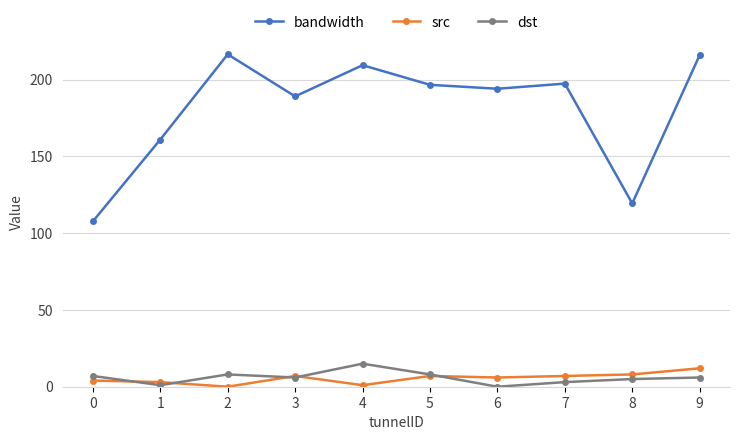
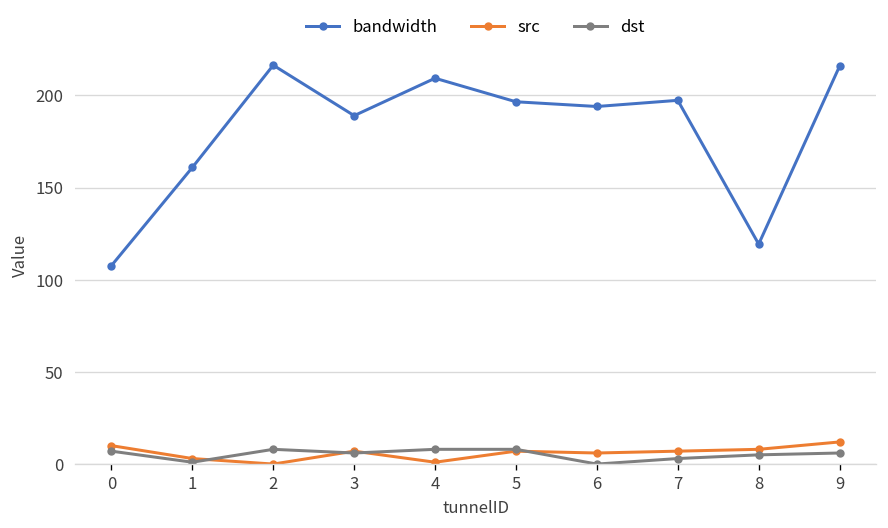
  {
    "bandwidth": {
      "0": 108,
      "1": 161,
      "2": 216,
      "3": 189,
      "4": 209,
      "5": 197,
      "6": 194,
      "7": 197,
      "8": 119,
      "9": 216
    },
    "src": {
-     "0": 4,
+     "0": 10,
      "1": 3,
      "2": 0,
      "4": 1,
      "6": 6,
      "7": 7,
      "8": 8,
      "9": 12
    },
    "dst": {
      "0": 7,
      "1": 1,
      "2": 8,
-     "4": 15,
+     "4": 8,
      "6": 0,
      "7": 3,
      "8": 5,
      "9": 6
    }
  }
